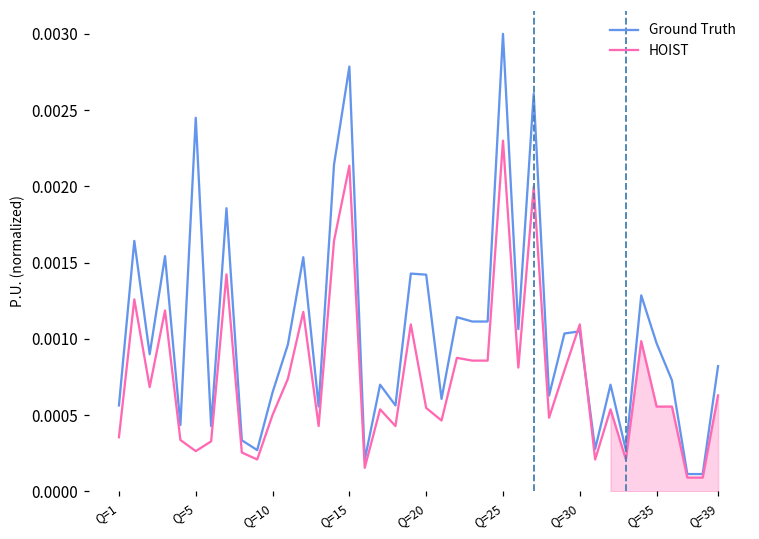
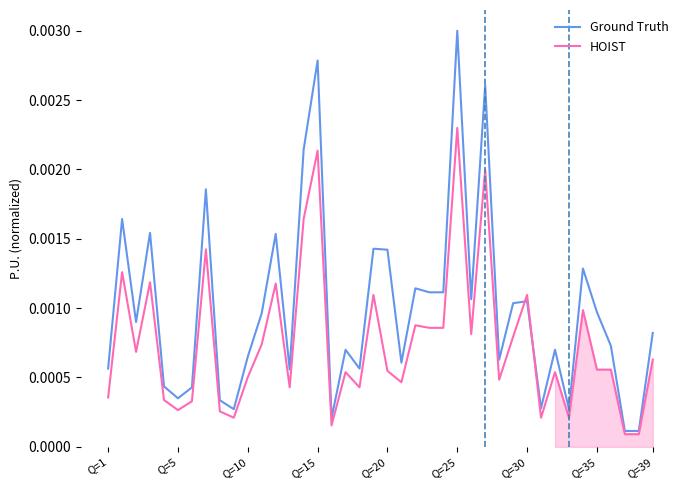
  {
    "Ground Truth": {
      "Q=1": 0.00056,
-     "Q=5": 0.00245,
+     "Q=5": 0.00035,
      "Q=10": 0.00065,
      "Q=15": 0.00279,
      "Q=20": 0.00142,
      "Q=25": 0.00300,
      "Q=30": 0.00105,
      "Q=35": 0.00097,
      "Q=39": 0.00082
    }
  }
